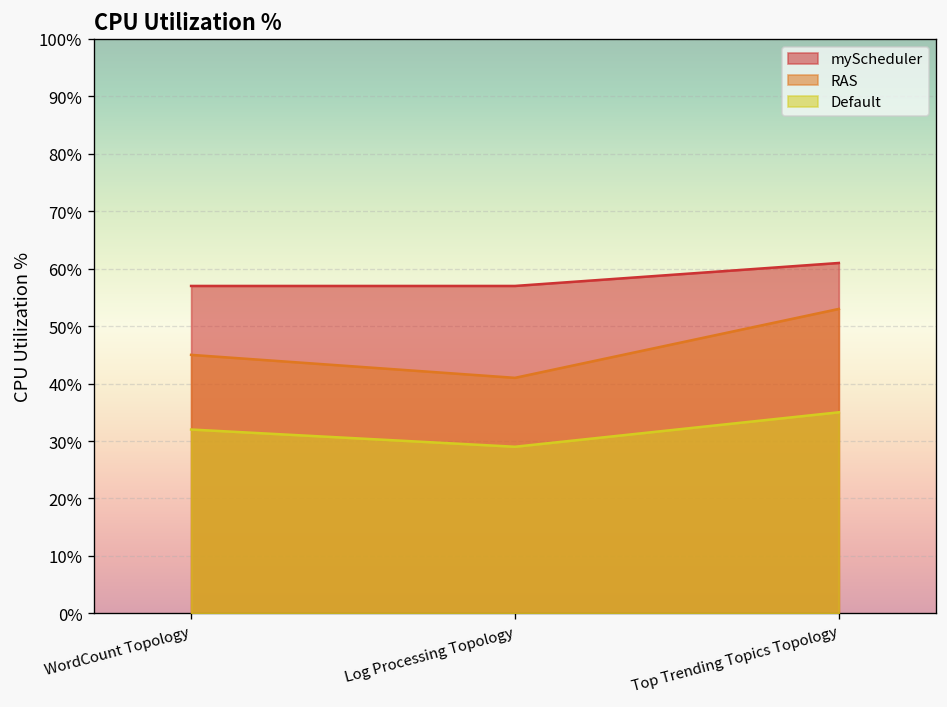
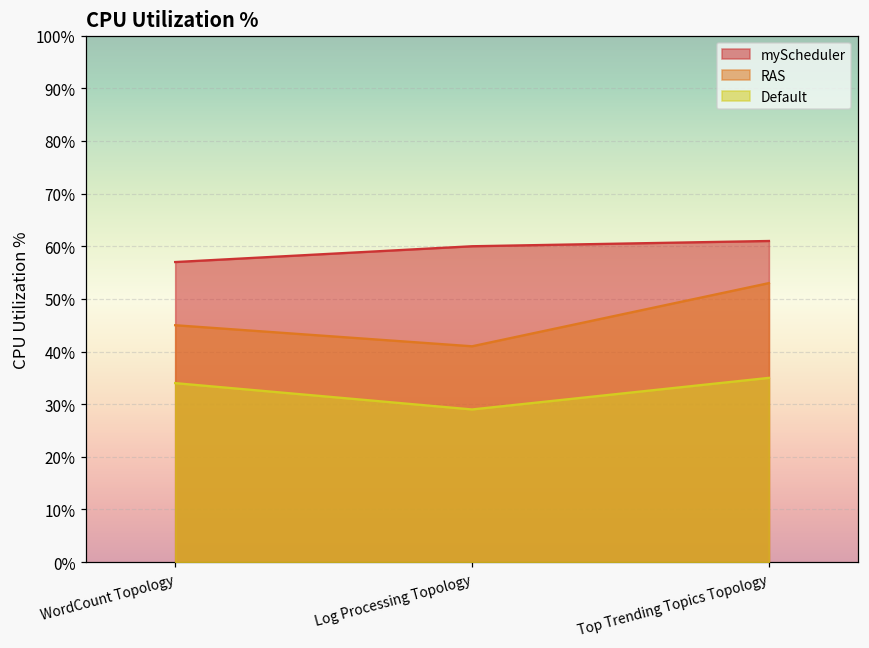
  {
    "myScheduler": {
      "WordCount Topology": "57%",
-     "Log Processing Topology": "57%",
+     "Log Processing Topology": "60%",
      "Top Trending Topics Topology": "61%"
    },
    "RAS": {
      "WordCount Topology": "45%",
      "Log Processing Topology": "41%",
      "Top Trending Topics Topology": "53%"
    },
    "Default": {
-     "WordCount Topology": "32%",
+     "WordCount Topology": "34%",
      "Log Processing Topology": "29%",
      "Top Trending Topics Topology": "35%"
    }
  }
